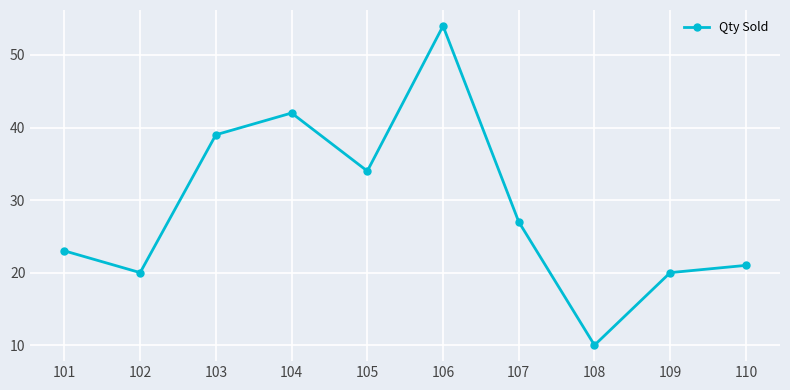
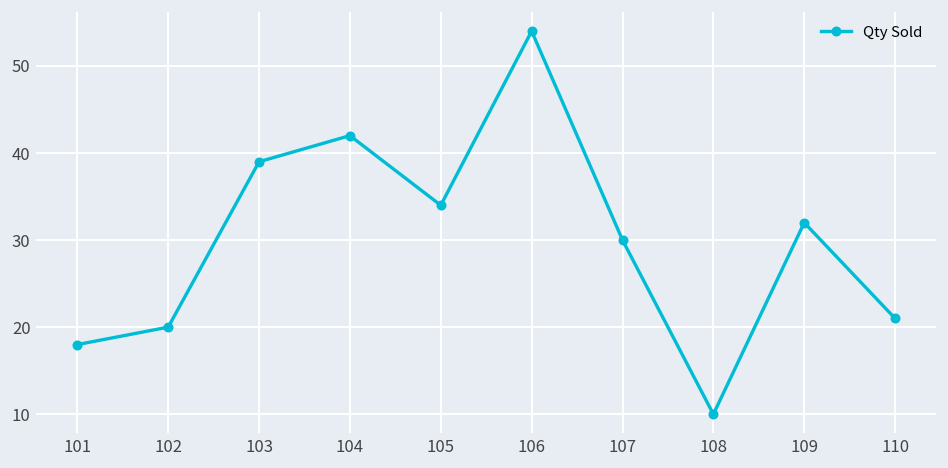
  {
-   "101": 23,
+   "101": 18,
    "102": 20,
    "103": 39,
    "104": 42,
    "105": 34,
    "106": 54,
-   "107": 27,
+   "107": 30,
    "108": 10,
-   "109": 20,
+   "109": 32,
    "110": 21
  }
